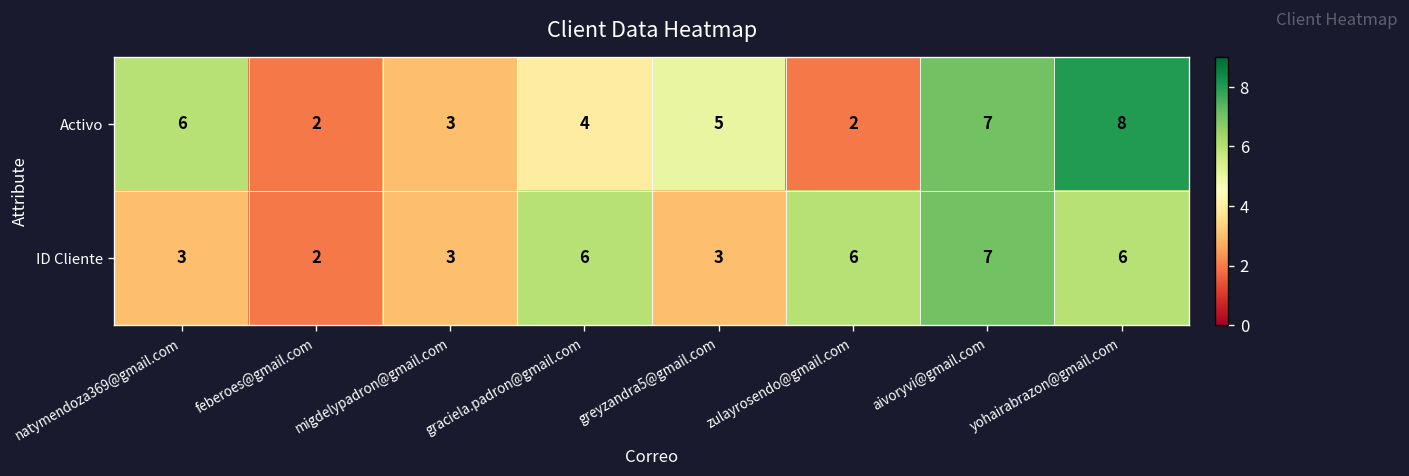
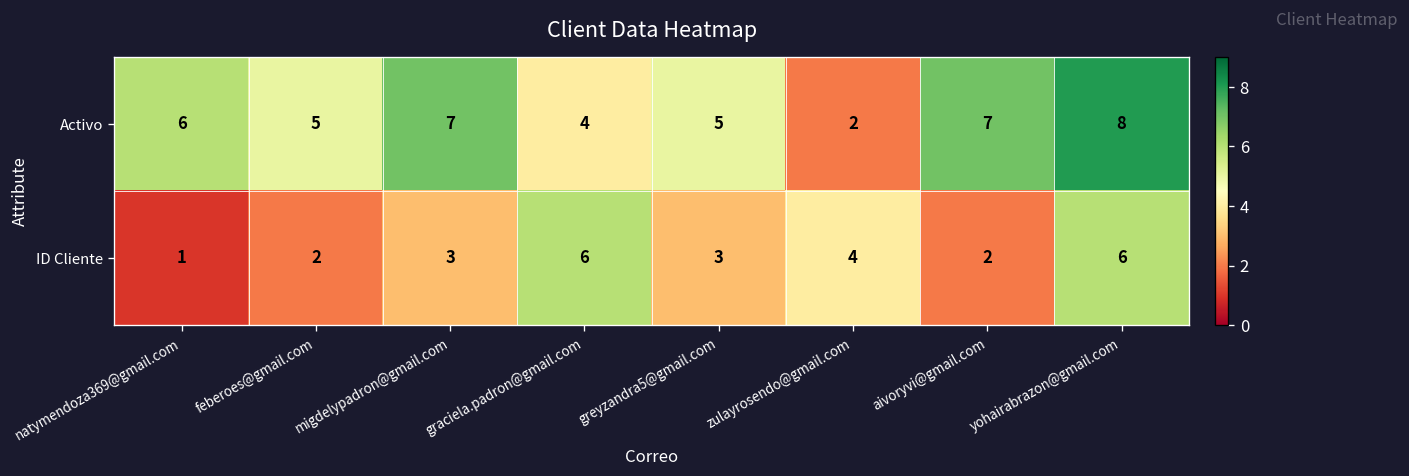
  {
    "Activo": {
      "natymendoza369@gmail.com": 6,
-     "feberoes@gmail.com": 2,
-     "migdelypadron@gmail.com": 3,
+     "feberoes@gmail.com": 5,
+     "migdelypadron@gmail.com": 7,
      "graciela.padron@gmail.com": 4,
      "greyzandra5@gmail.com": 5,
      "zulayrosendo@gmail.com": 2,
      "aivoryvi@gmail.com": 7,
      "yohairabrazon@gmail.com": 8
    },
    "ID Cliente": {
-     "natymendoza369@gmail.com": 3,
+     "natymendoza369@gmail.com": 1,
      "feberoes@gmail.com": 2,
      "migdelypadron@gmail.com": 3,
      "graciela.padron@gmail.com": 6,
      "greyzandra5@gmail.com": 3,
-     "zulayrosendo@gmail.com": 6,
-     "aivoryvi@gmail.com": 7,
+     "zulayrosendo@gmail.com": 4,
+     "aivoryvi@gmail.com": 2,
      "yohairabrazon@gmail.com": 6
    }
  }
